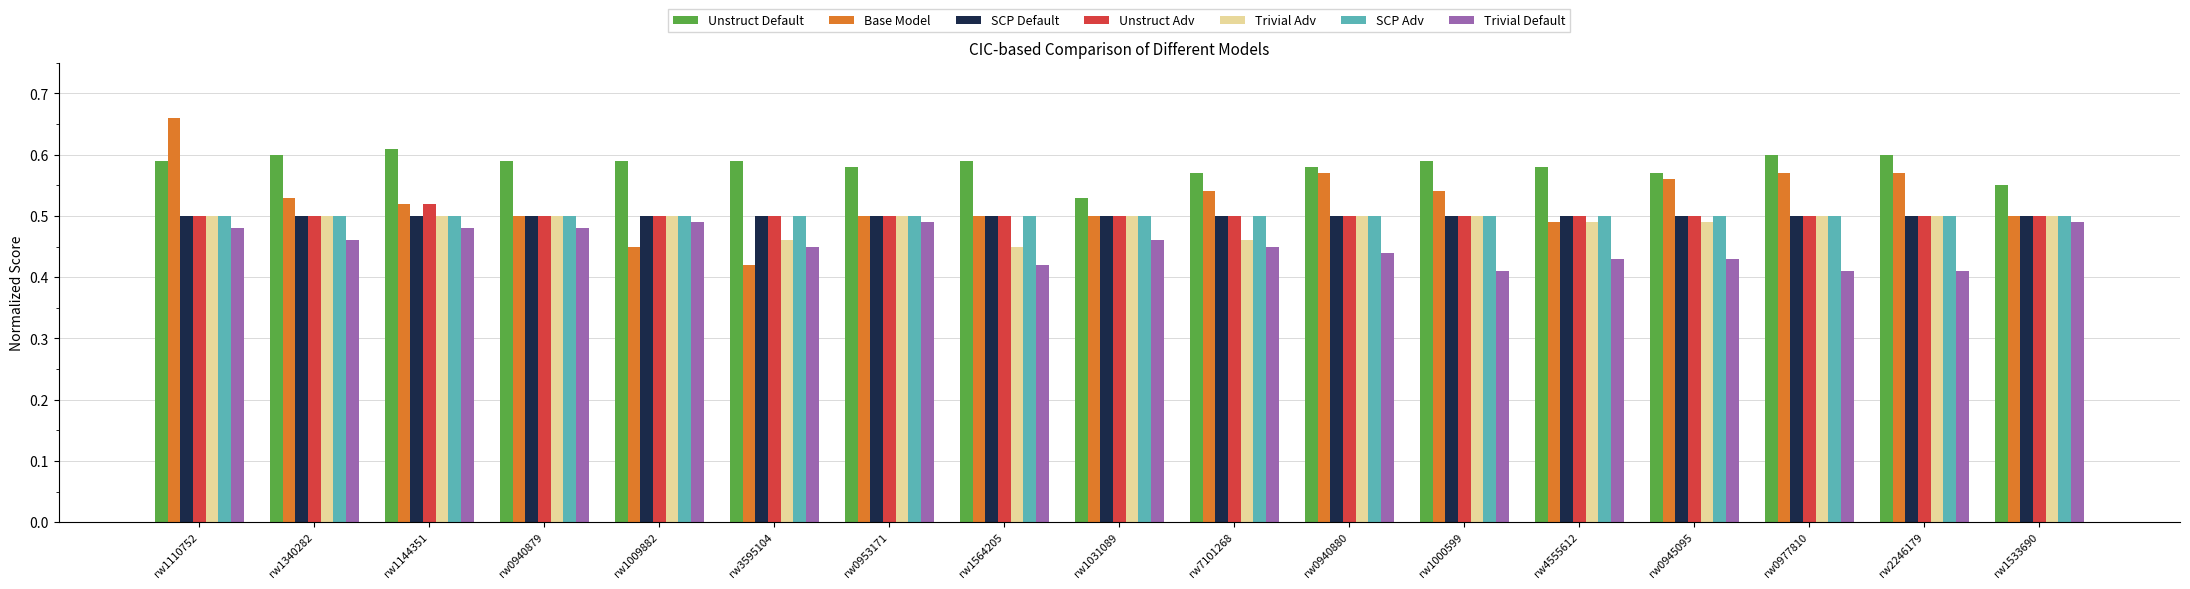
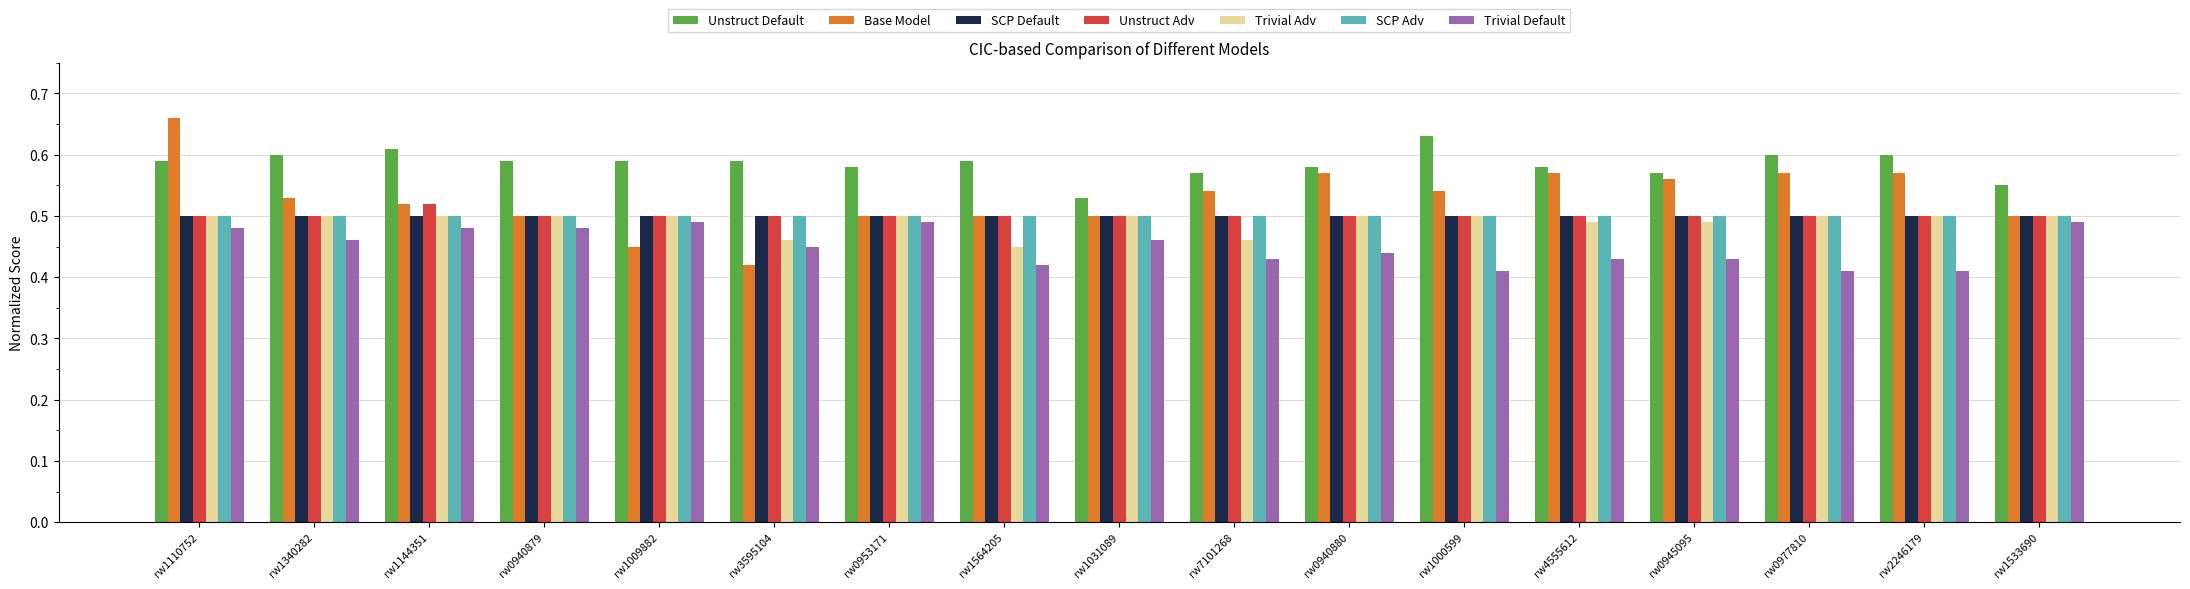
  {
    "Unstruct Default": {
      "rw1110752": 0.59,
      "rw1340282": 0.60,
      "rw1144351": 0.61,
      "rw0940879": 0.59,
      "rw1009882": 0.59,
      "rw3595104": 0.59,
      "rw0953171": 0.58,
      "rw1564205": 0.59,
      "rw1031089": 0.53,
      "rw7101268": 0.57,
      "rw0940880": 0.58,
-     "rw1000599": 0.59,
+     "rw1000599": 0.63,
      "rw4555612": 0.58,
      "rw0945095": 0.57,
      "rw0977810": 0.60,
      "rw2246179": 0.60,
      "rw1533690": 0.55
    },
    "Base Model": {
      "rw1110752": 0.66,
      "rw1340282": 0.53,
      "rw1144351": 0.52,
      "rw0940879": 0.50,
      "rw1009882": 0.45,
      "rw3595104": 0.42,
      "rw0953171": 0.50,
      "rw1564205": 0.50,
      "rw1031089": 0.50,
      "rw7101268": 0.54,
      "rw0940880": 0.57,
      "rw1000599": 0.54,
-     "rw4555612": 0.49,
+     "rw4555612": 0.57,
      "rw0945095": 0.56,
      "rw0977810": 0.57,
      "rw2246179": 0.57,
      "rw1533690": 0.50
    },
    "SCP Default": {
      "rw1110752": 0.50,
      "rw1340282": 0.50,
      "rw1144351": 0.50,
      "rw0940879": 0.50,
      "rw1009882": 0.50,
      "rw3595104": 0.50,
      "rw0953171": 0.50,
      "rw1564205": 0.50,
      "rw1031089": 0.50,
      "rw7101268": 0.50,
      "rw0940880": 0.50,
      "rw1000599": 0.50,
      "rw4555612": 0.50,
      "rw0945095": 0.50,
      "rw0977810": 0.50,
      "rw2246179": 0.50,
      "rw1533690": 0.50
    },
    "Unstruct Adv": {
      "rw1110752": 0.50,
      "rw1340282": 0.50,
      "rw1144351": 0.52,
      "rw0940879": 0.50,
      "rw1009882": 0.50,
      "rw3595104": 0.50,
      "rw0953171": 0.50,
      "rw1564205": 0.50,
      "rw1031089": 0.50,
      "rw7101268": 0.50,
      "rw0940880": 0.50,
      "rw1000599": 0.50,
      "rw4555612": 0.50,
      "rw0945095": 0.50,
      "rw0977810": 0.50,
      "rw2246179": 0.50,
      "rw1533690": 0.50
    },
    "Trivial Adv": {
      "rw1110752": 0.50,
      "rw1340282": 0.50,
      "rw1144351": 0.50,
      "rw0940879": 0.50,
      "rw1009882": 0.50,
      "rw3595104": 0.46,
      "rw0953171": 0.50,
      "rw1564205": 0.45,
      "rw1031089": 0.50,
      "rw7101268": 0.46,
      "rw0940880": 0.50,
      "rw1000599": 0.50,
      "rw4555612": 0.49,
      "rw0945095": 0.49,
      "rw0977810": 0.50,
      "rw2246179": 0.50,
      "rw1533690": 0.50
    },
    "SCP Adv": {
      "rw1110752": 0.50,
      "rw1340282": 0.50,
      "rw1144351": 0.50,
      "rw0940879": 0.50,
      "rw1009882": 0.50,
      "rw3595104": 0.50,
      "rw0953171": 0.50,
      "rw1564205": 0.50,
      "rw1031089": 0.50,
      "rw7101268": 0.50,
      "rw0940880": 0.50,
      "rw1000599": 0.50,
      "rw4555612": 0.50,
      "rw0945095": 0.50,
      "rw0977810": 0.50,
      "rw2246179": 0.50,
      "rw1533690": 0.50
    },
    "Trivial Default": {
      "rw1110752": 0.48,
      "rw1340282": 0.46,
      "rw1144351": 0.48,
      "rw0940879": 0.48,
      "rw1009882": 0.49,
      "rw3595104": 0.45,
      "rw0953171": 0.49,
      "rw1564205": 0.42,
      "rw1031089": 0.46,
-     "rw7101268": 0.45,
+     "rw7101268": 0.43,
      "rw0940880": 0.44,
      "rw1000599": 0.41,
      "rw4555612": 0.43,
      "rw0945095": 0.43,
      "rw0977810": 0.41,
      "rw2246179": 0.41,
      "rw1533690": 0.49
    }
  }
